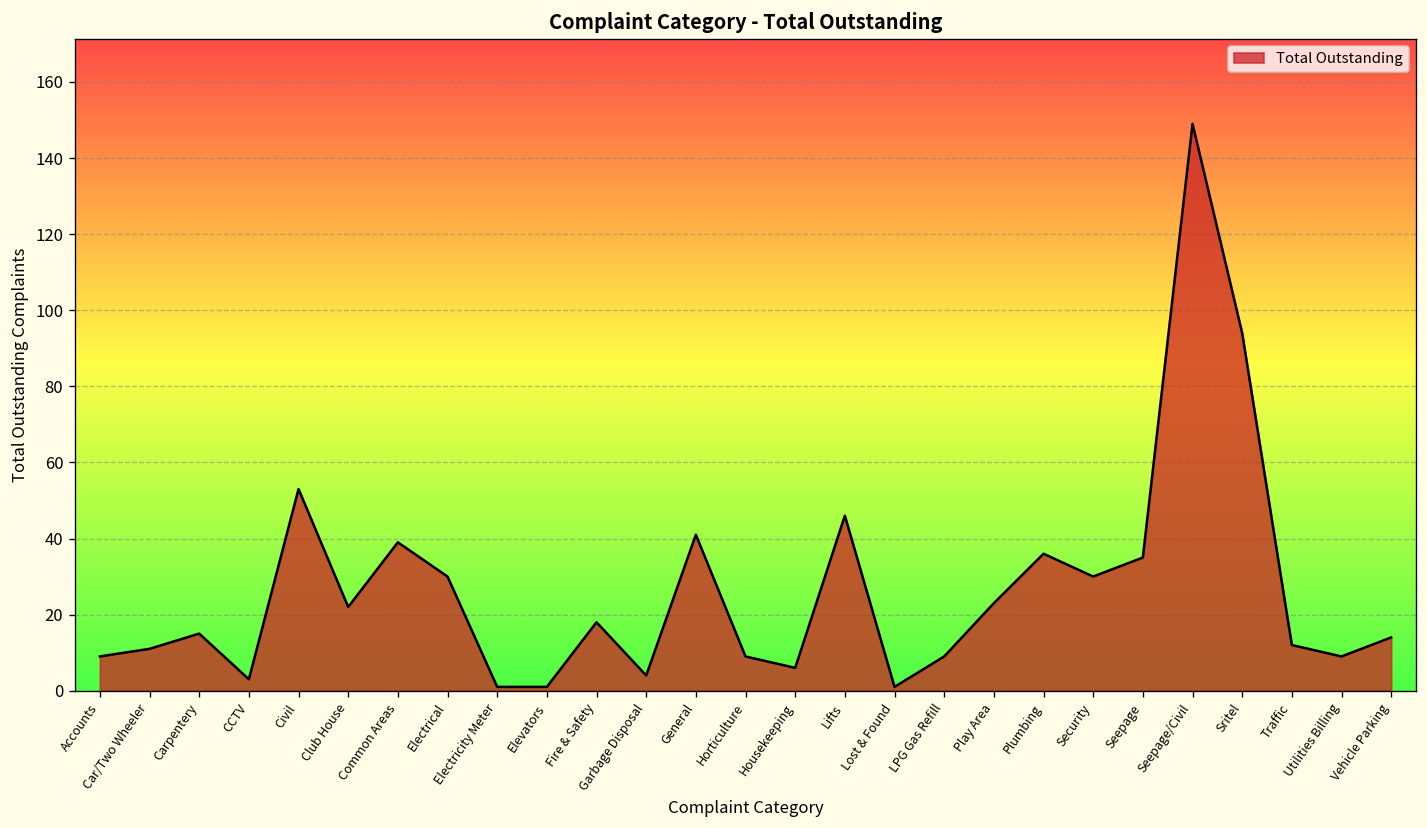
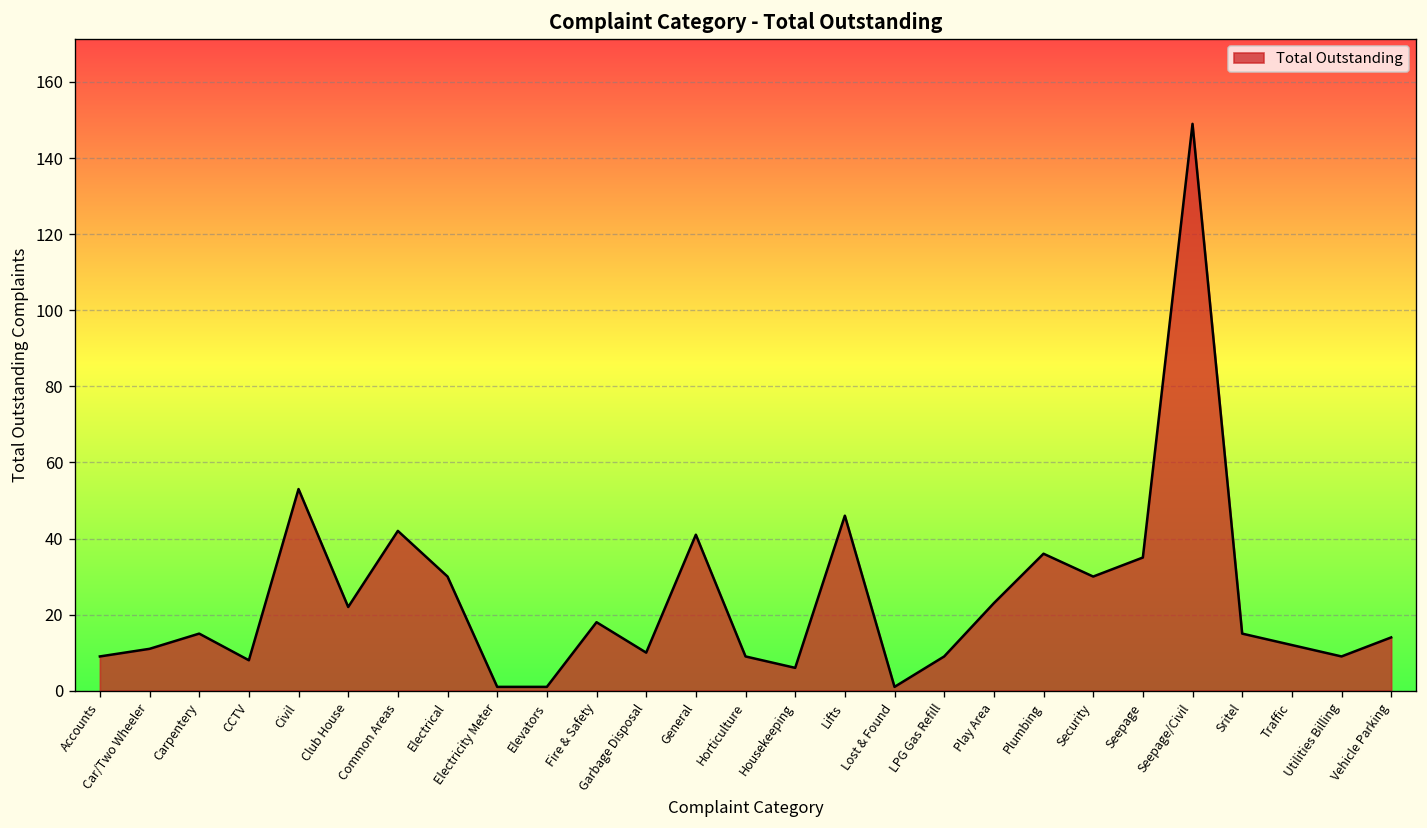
  {
    "Accounts": 9,
    "Car/Two Wheeler": 11,
    "Carpentery": 15,
-   "CCTV": 3,
+   "CCTV": 8,
    "Civil": 53,
    "Club House": 22,
-   "Common Areas": 39,
+   "Common Areas": 42,
    "Electrical": 30,
    "Electricity Meter": 1,
    "Elevators": 1,
    "Fire & Safety": 18,
-   "Garbage Disposal": 4,
+   "Garbage Disposal": 10,
    "General": 41,
    "Horticulture": 9,
    "Housekeeping": 6,
    "Lifts": 46,
    "Lost & Found": 1,
    "LPG Gas Refill": 9,
    "Play Area": 23,
    "Plumbing": 36,
    "Security": 30,
    "Seepage": 35,
    "Seepage/Civil": 149,
-   "Sritel": 94,
+   "Sritel": 15,
    "Traffic": 12,
    "Utilities Billing": 9,
    "Vehicle Parking": 14
  }
